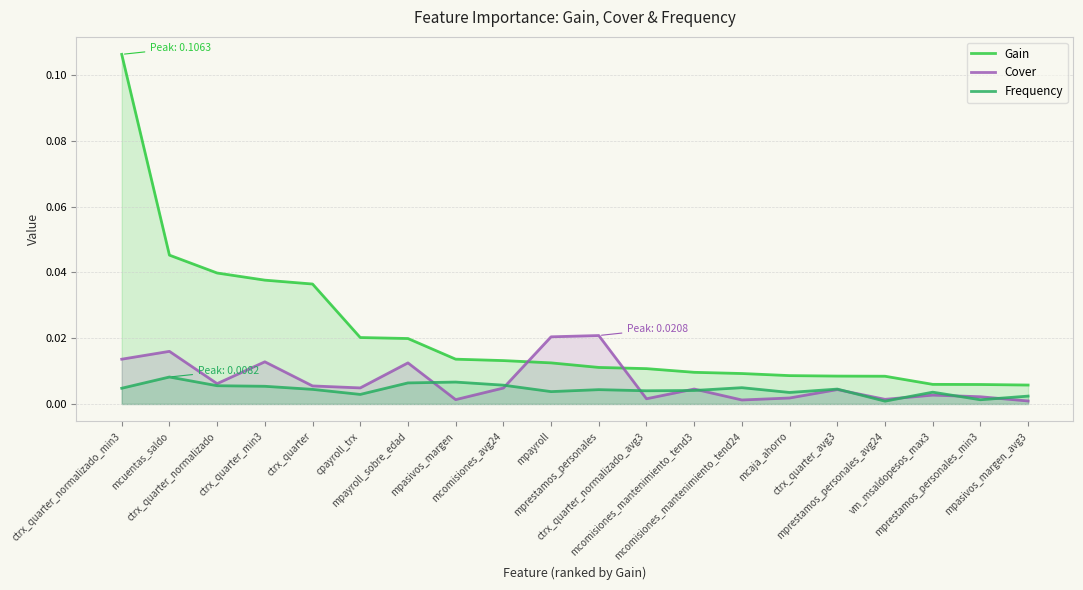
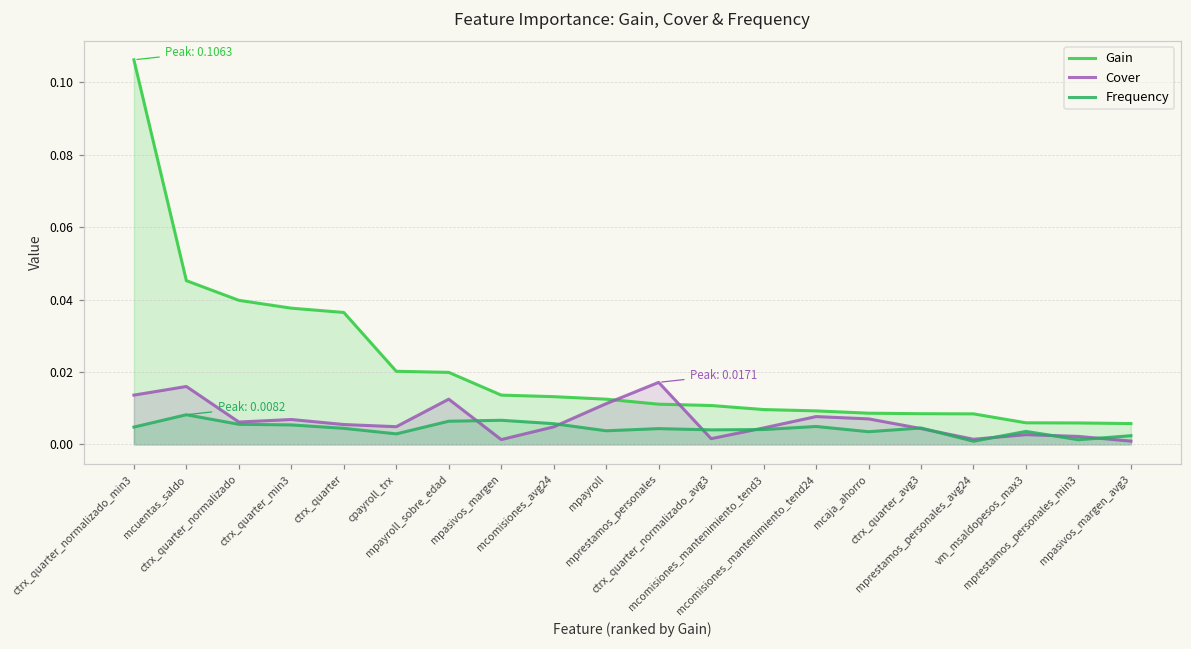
  {
    "Cover": {
-     "ctrx_quarter_min3": 0.013,
-     "mpayroll": 0.020,
-     "mprestamos_personales": 0.0208,
-     "mcomisiones_mantenimiento_tend24": 0.001,
-     "mcaja_ahorro": 0.002
+     "ctrx_quarter_min3": 0.007,
+     "mpayroll": 0.011,
+     "mprestamos_personales": 0.0171,
+     "mcomisiones_mantenimiento_tend24": 0.008,
+     "mcaja_ahorro": 0.007
    }
  }
